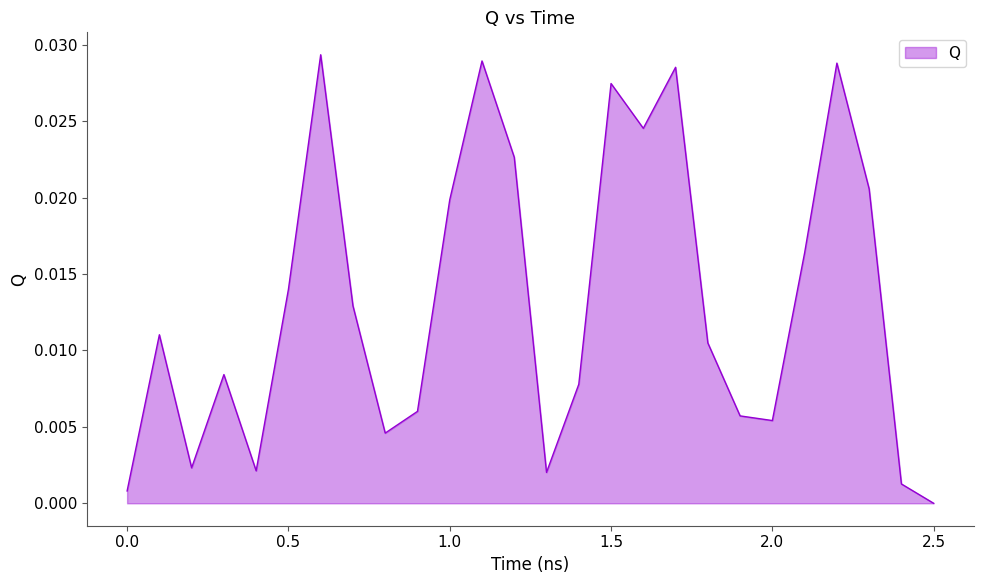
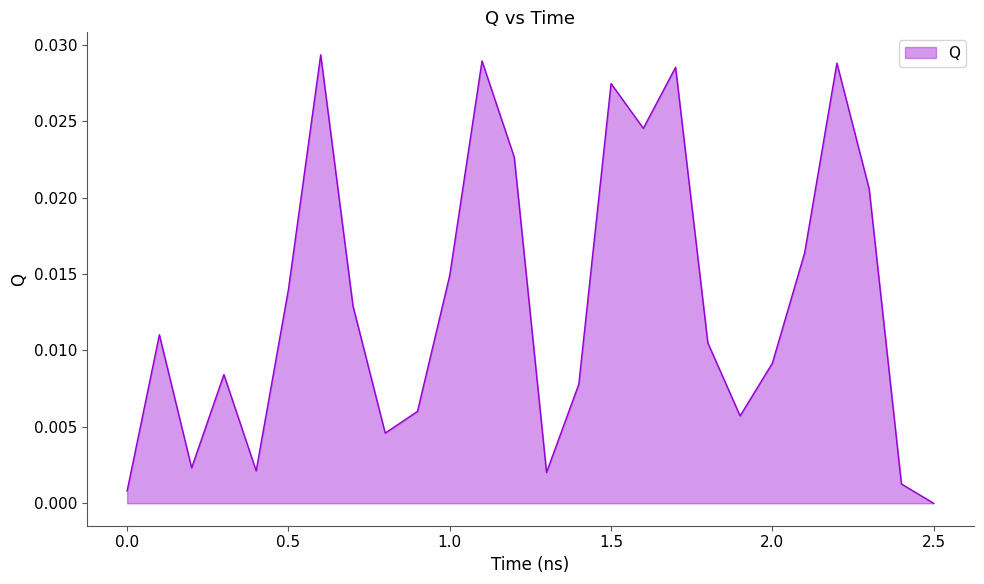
  {
    "0.0": 0.0008,
    "0.5": 0.0140,
-   "1.0": 0.0199,
+   "1.0": 0.0149,
    "1.5": 0.0275,
-   "2.0": 0.0054,
+   "2.0": 0.0092,
    "2.5": 0.0000
  }
